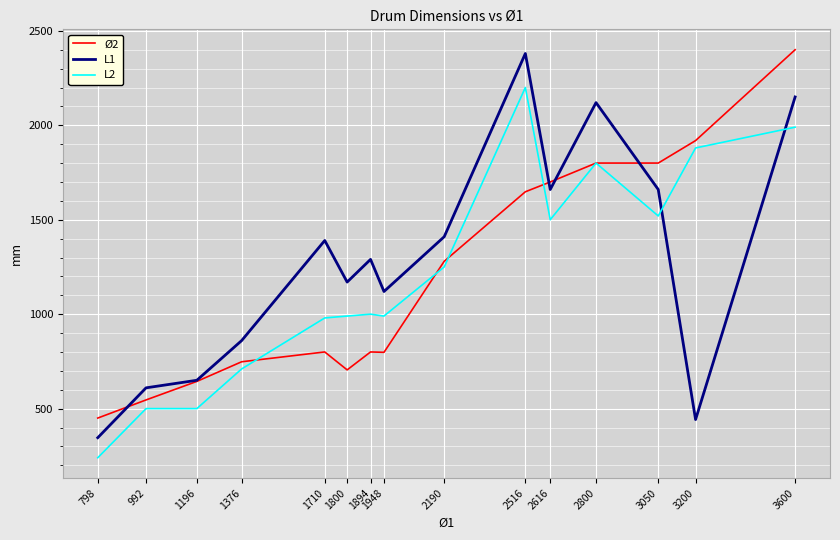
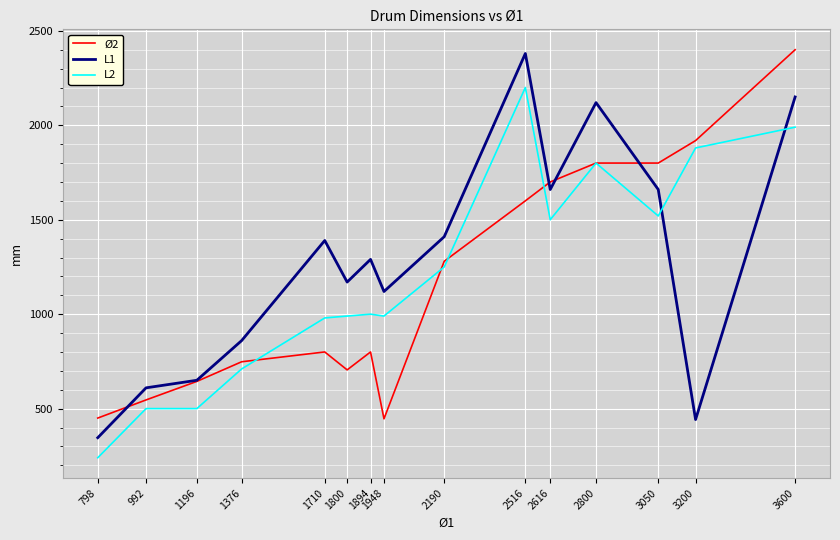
  {
    "Ø2": {
      "798": 450,
      "992": 550,
      "1376": 750,
      "1710": 800,
      "1800": 710,
      "1894": 800,
-     "1948": 800,
+     "1948": 450,
      "2190": 1280,
-     "2516": 1650,
+     "2516": 1600,
      "2616": 1700,
      "3050": 1800,
      "3200": 1920,
      "3600": 2400
    },
    "L1": {
      "798": 350,
      "992": 610,
      "1376": 860,
      "1710": 1390,
      "1800": 1170,
      "1894": 1290,
      "1948": 1120,
      "2190": 1410,
      "2516": 2380,
      "2616": 1660,
      "2800": 2120,
      "3050": 1660,
      "3200": 440,
      "3600": 2150
    },
    "L2": {
      "798": 240,
      "992": 500,
      "1196": 500,
      "1376": 710,
      "1710": 980,
      "1800": 990,
      "1894": 1000,
      "1948": 990,
      "2190": 1250,
      "2516": 2200,
      "2616": 1500,
      "3050": 1520,
      "3200": 1880,
      "3600": 1990
    }
  }
